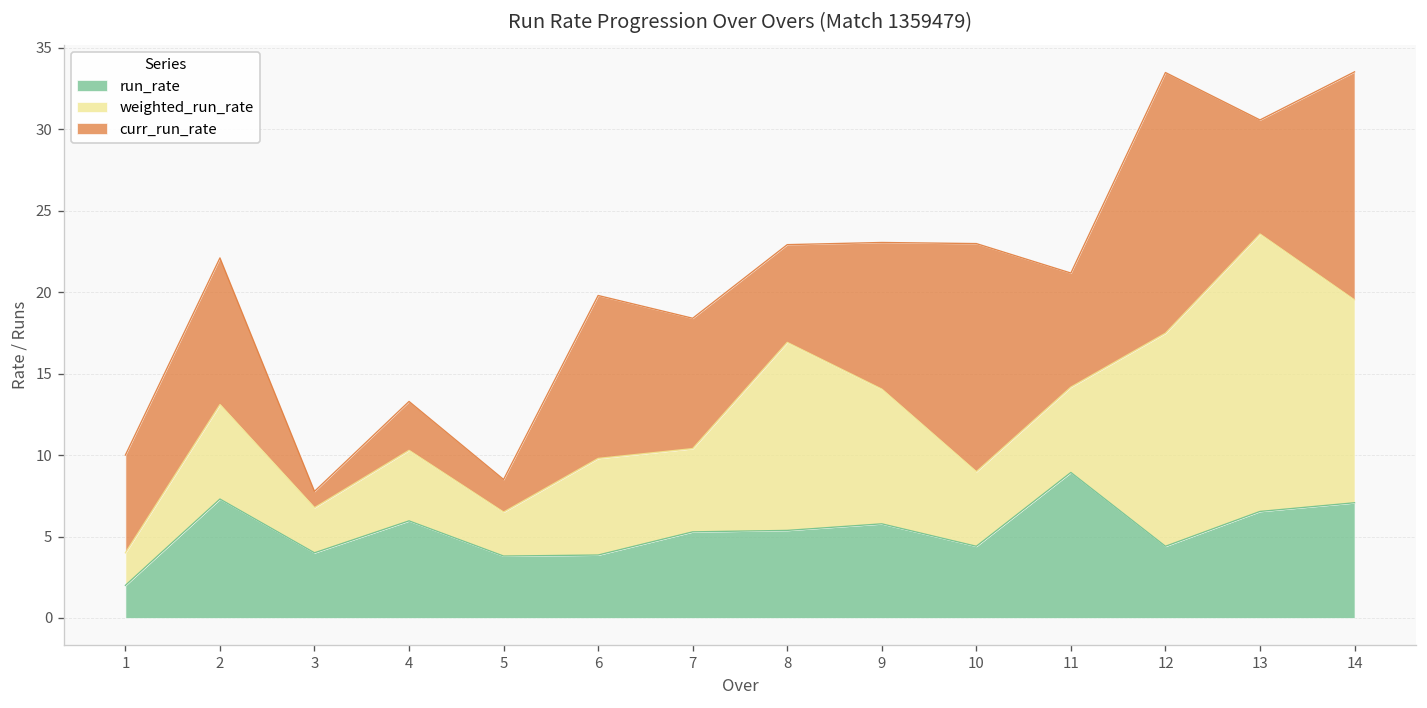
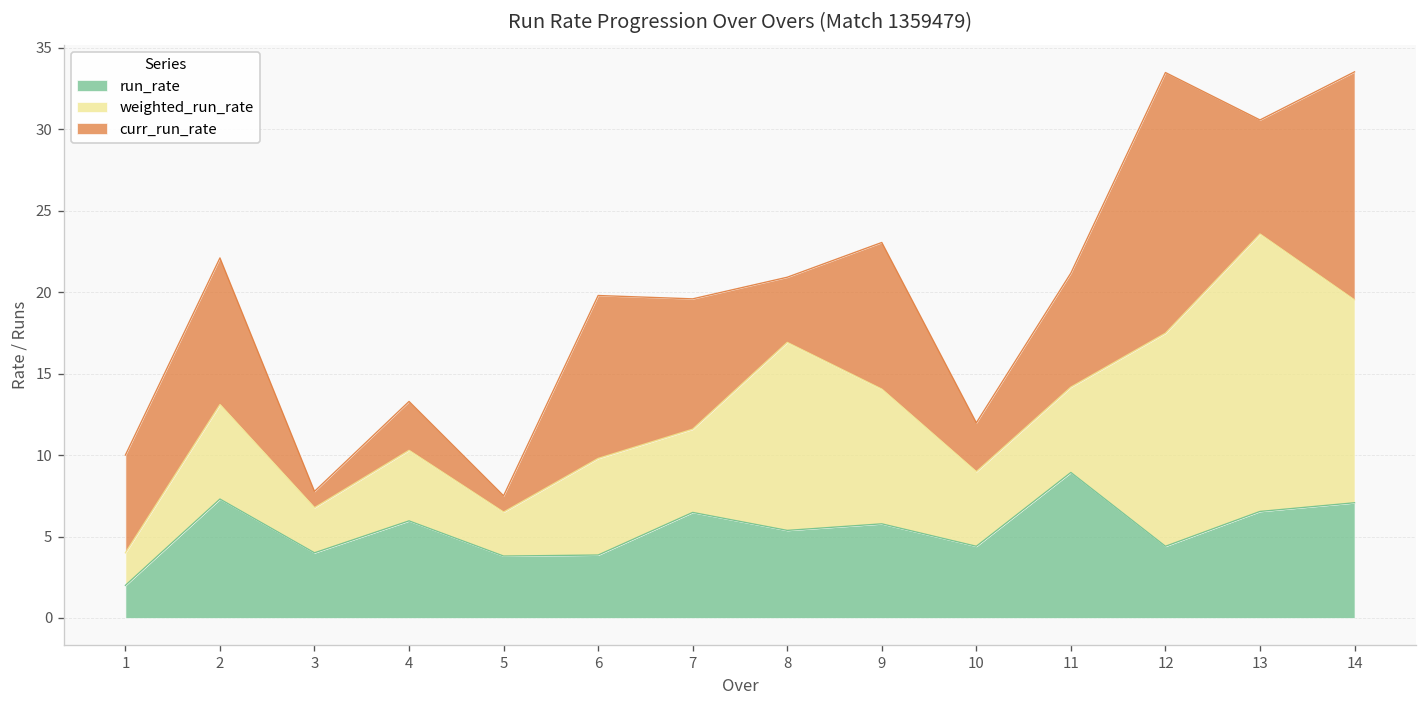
  {
    "run_rate": {
      "1": 2.0,
      "2": 7.3,
      "3": 4.0,
      "4": 6.0,
      "5": 3.8,
      "6": 3.9,
-     "7": 5.3,
+     "7": 6.5,
      "8": 5.4,
      "9": 5.8,
      "10": 4.4,
      "11": 8.9,
      "12": 4.4,
      "13": 6.5,
      "14": 7.1
    },
    "weighted_run_rate": {
      "1": 2.0,
      "2": 5.8,
      "3": 2.8,
      "4": 4.3,
      "5": 2.7,
      "6": 5.9,
      "7": 5.1,
      "8": 11.5,
      "9": 8.3,
      "10": 4.6,
      "11": 5.2,
      "12": 13.1,
      "13": 17.0,
      "14": 12.5
    },
    "curr_run_rate": {
      "1": 6,
      "2": 9,
      "3": 1,
      "4": 3,
-     "5": 2,
+     "5": 1,
      "6": 10,
      "7": 8,
-     "8": 6,
+     "8": 4,
      "9": 9,
-     "10": 14,
+     "10": 3,
      "11": 7,
      "12": 16,
      "13": 7,
      "14": 14
    }
  }
